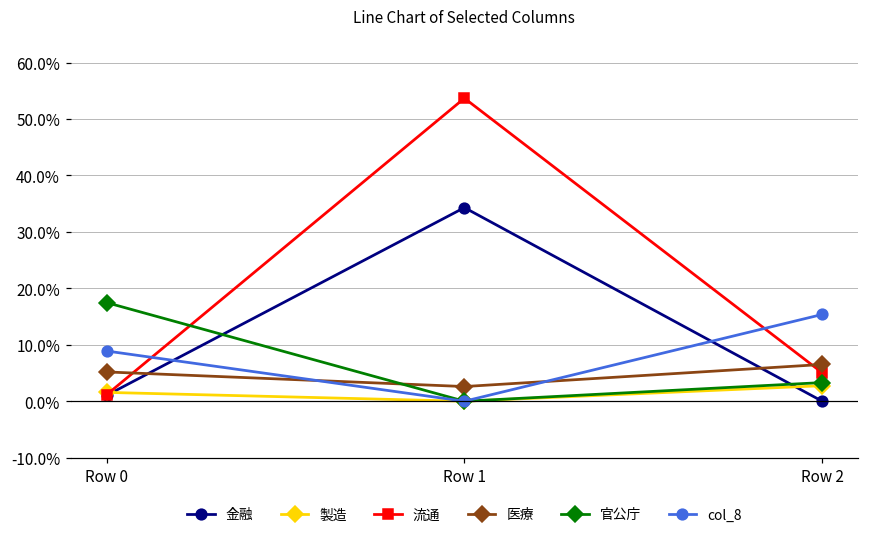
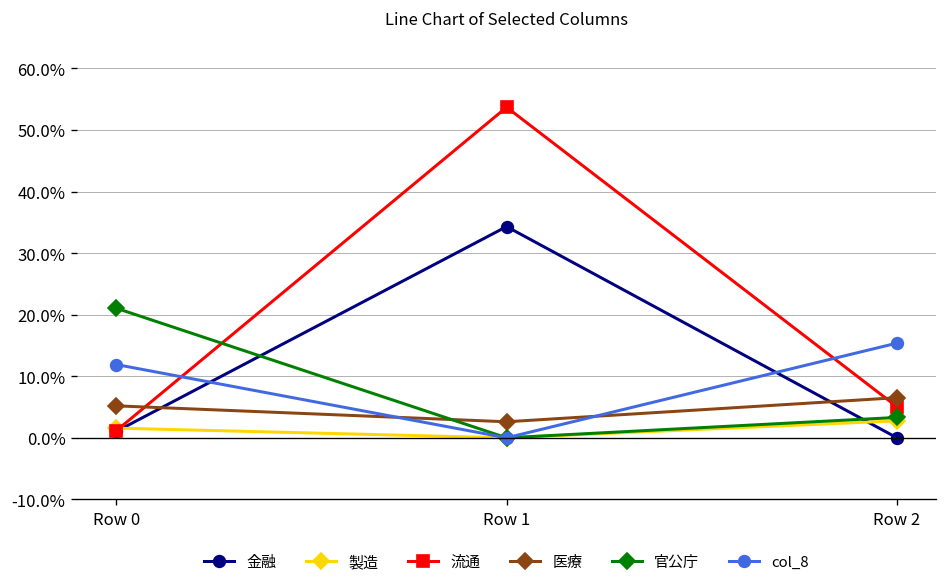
  {
    "金融": {
      "Row 1": "34%",
      "Row 2": "0%"
    },
    "製造": {
      "Row 2": "3%"
    },
    "流通": {
      "Row 1": "54%",
      "Row 2": "5%"
    },
    "医療": {
      "Row 0": "5%",
      "Row 1": "3%",
      "Row 2": "7%"
    },
    "官公庁": {
-     "Row 0": "17%",
+     "Row 0": "21%",
      "Row 2": "3%"
    },
    "col_8": {
-     "Row 0": "9%",
+     "Row 0": "12%",
      "Row 2": "15%"
    }
  }
